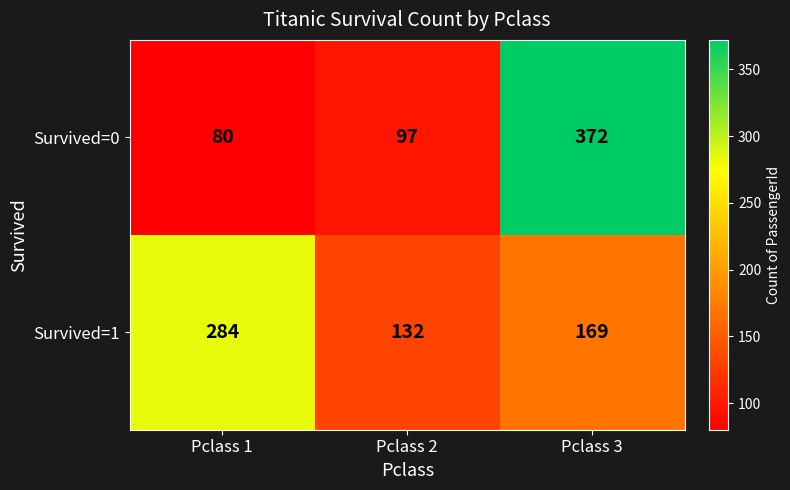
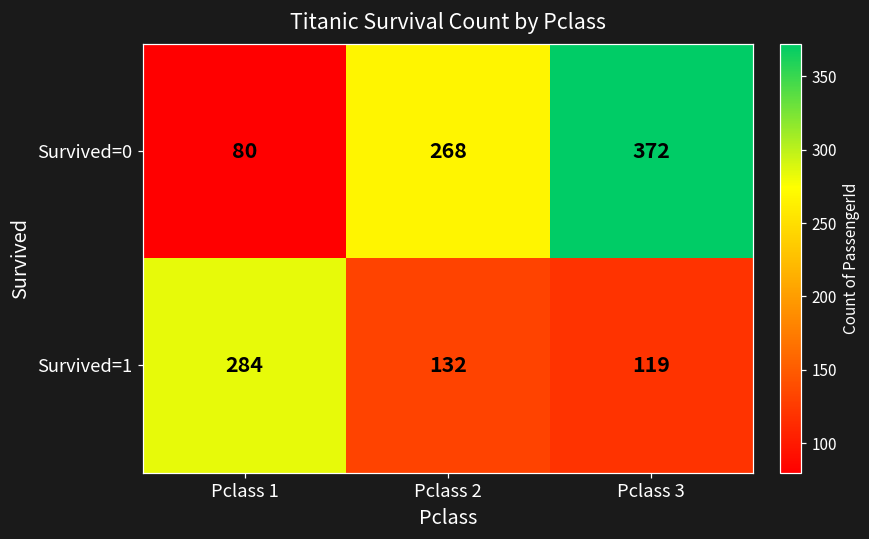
  {
    "Survived=0": {
      "Pclass 1": 80,
-     "Pclass 2": 97,
+     "Pclass 2": 268,
      "Pclass 3": 372
    },
    "Survived=1": {
      "Pclass 1": 284,
      "Pclass 2": 132,
-     "Pclass 3": 169
+     "Pclass 3": 119
    }
  }
